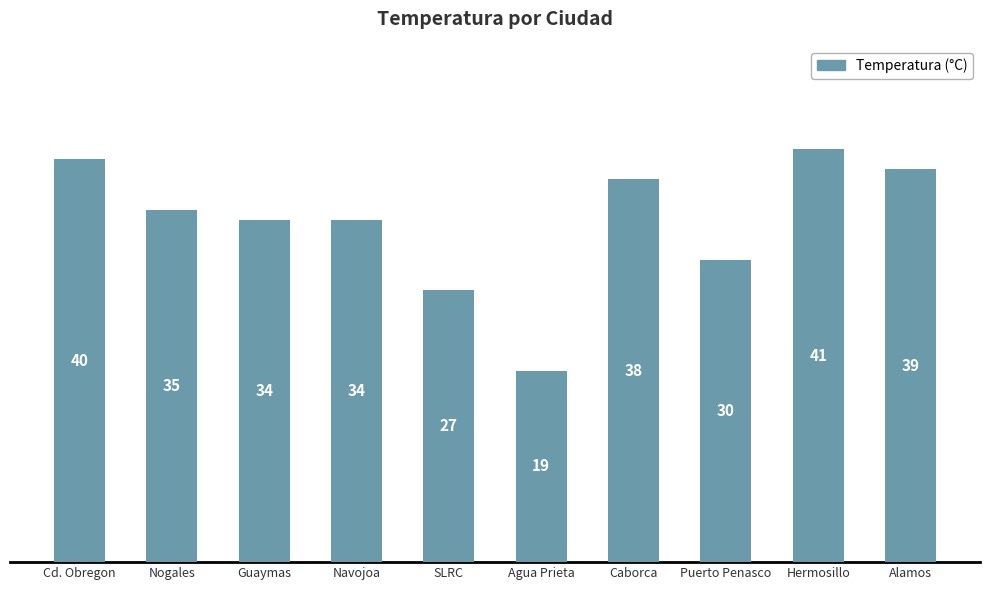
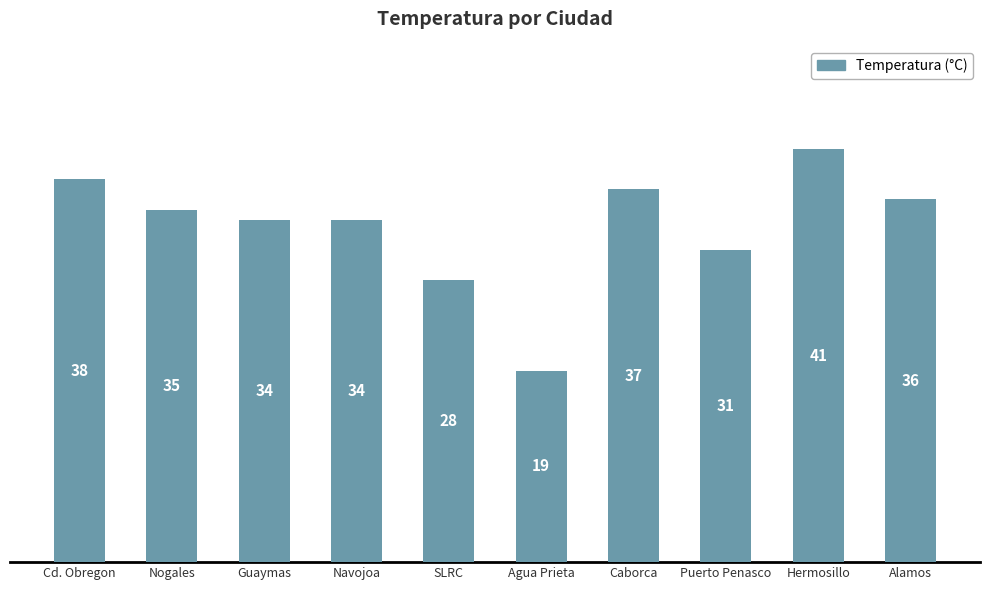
  {
-   "Cd. Obregon": 40,
+   "Cd. Obregon": 38,
    "Nogales": 35,
    "Guaymas": 34,
    "Navojoa": 34,
-   "SLRC": 27,
+   "SLRC": 28,
    "Agua Prieta": 19,
-   "Caborca": 38,
-   "Puerto Penasco": 30,
+   "Caborca": 37,
+   "Puerto Penasco": 31,
    "Hermosillo": 41,
-   "Alamos": 39
+   "Alamos": 36
  }
